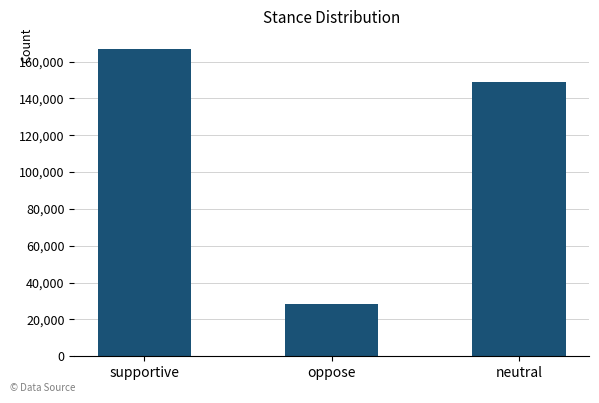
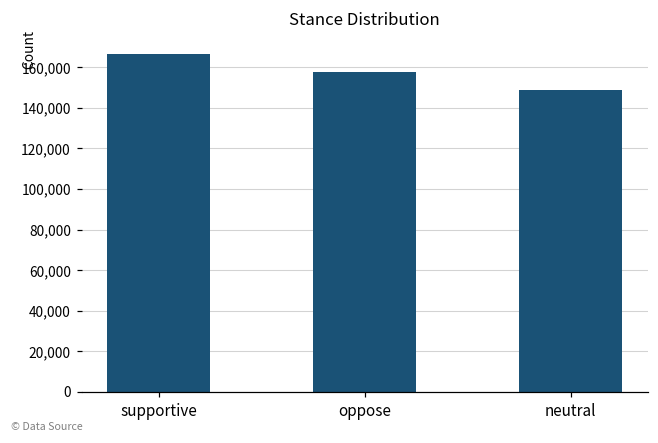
  {
    "supportive": "167,000",
-   "oppose": "28,000",
+   "oppose": "158,000",
    "neutral": "149,000"
  }
